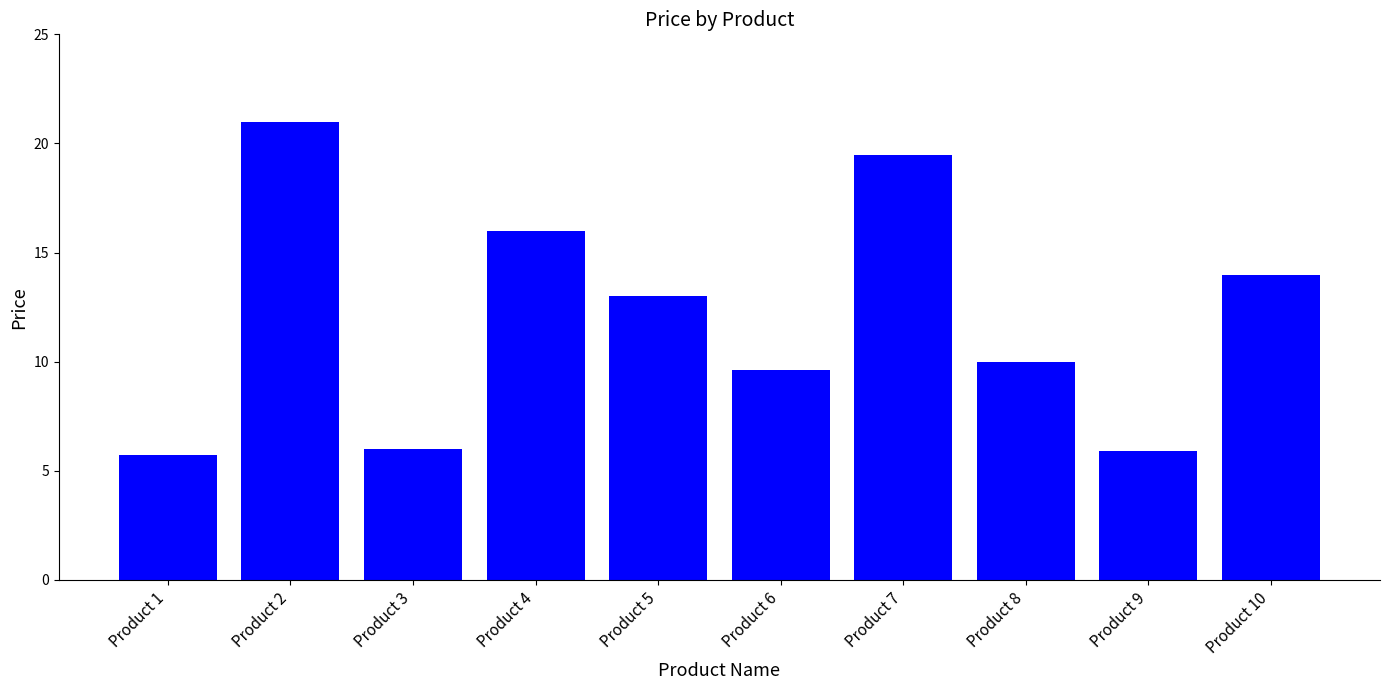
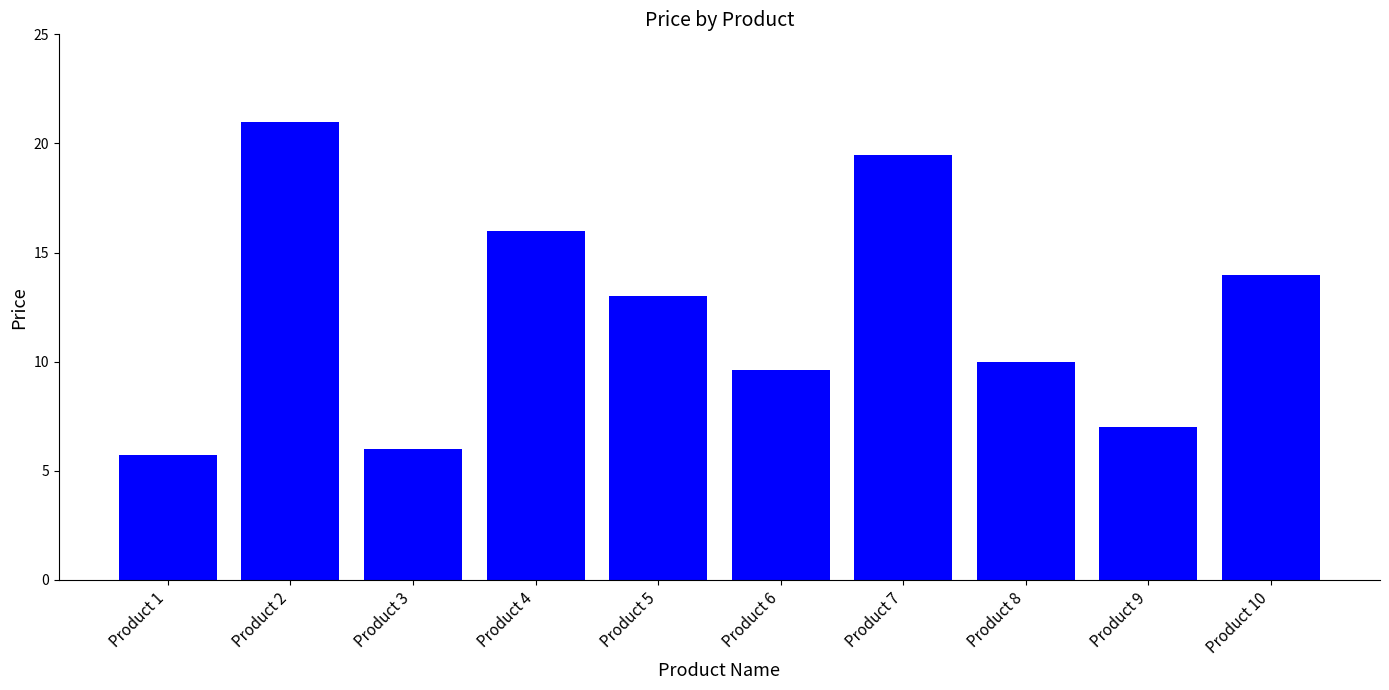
  {
    "Product 1": 5.7,
    "Product 2": 21.0,
    "Product 3": 6.0,
    "Product 4": 16.0,
    "Product 5": 13.0,
    "Product 6": 9.6,
    "Product 7": 19.5,
    "Product 8": 10.0,
-   "Product 9": 5.9,
+   "Product 9": 7.0,
    "Product 10": 14.0
  }
